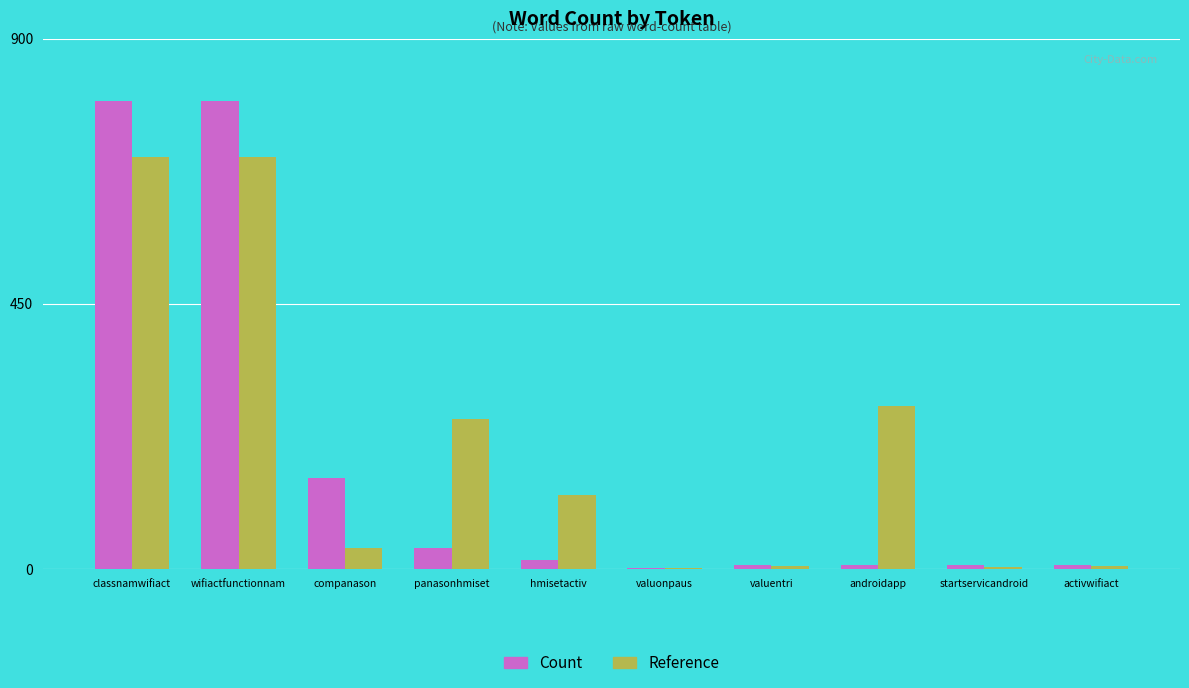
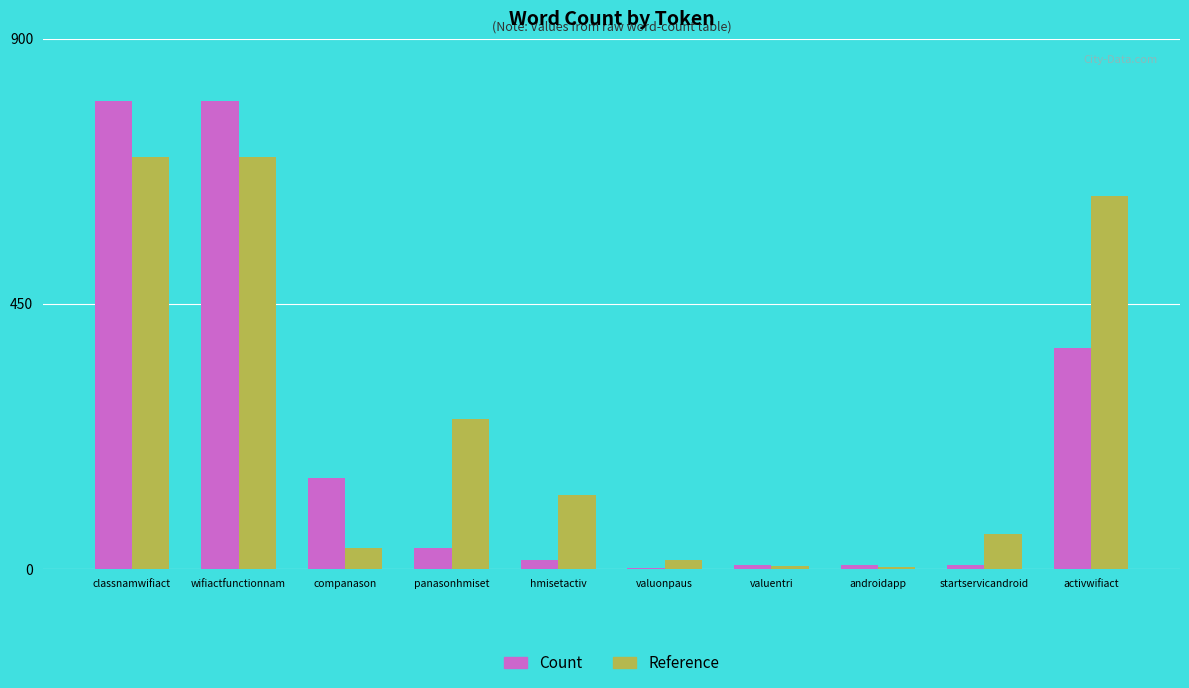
  {
    "Count": {
      "classnamwifiact": 790,
      "wifiactfunctionnam": 790,
      "companason": 150,
      "panasonhmiset": 40,
      "hmisetactiv": 20,
      "valuentri": 10,
      "androidapp": 10,
      "startservicandroid": 10,
-     "activwifiact": 10
+     "activwifiact": 380
    },
    "Reference": {
      "classnamwifiact": 700,
      "wifiactfunctionnam": 700,
      "companason": 40,
      "panasonhmiset": 250,
      "hmisetactiv": 130,
-     "valuonpaus": 0,
+     "valuonpaus": 20,
      "valuentri": 10,
-     "androidapp": 280,
-     "startservicandroid": 0,
-     "activwifiact": 10
+     "androidapp": 0,
+     "startservicandroid": 60,
+     "activwifiact": 630
    }
  }
